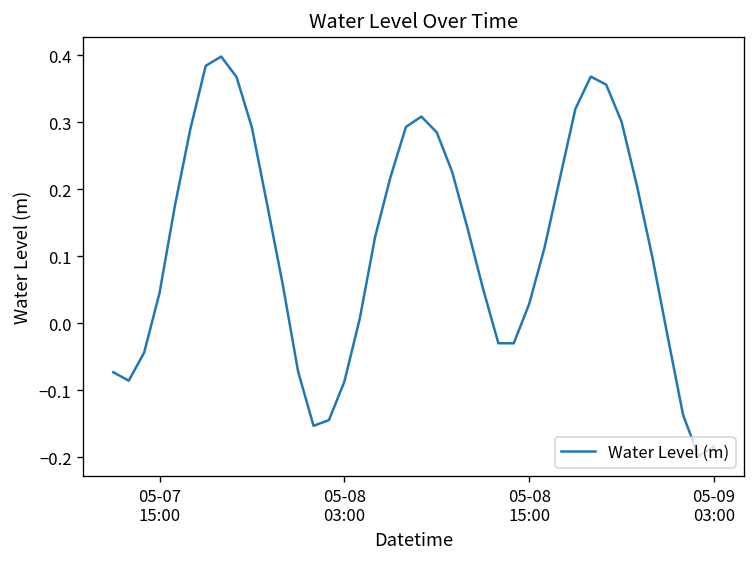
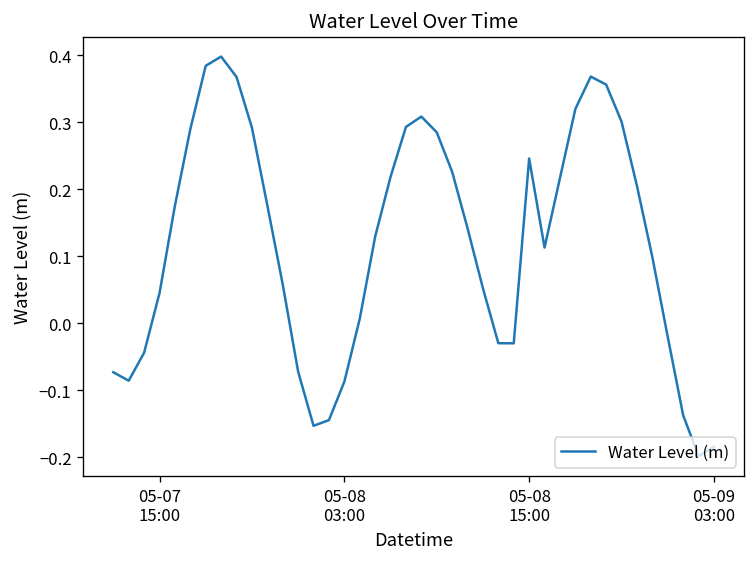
  {
    "05-07 15:00": 0.04,
    "05-08 03:00": -0.09,
-   "05-08 15:00": 0.03
+   "05-08 15:00": 0.25
  }
